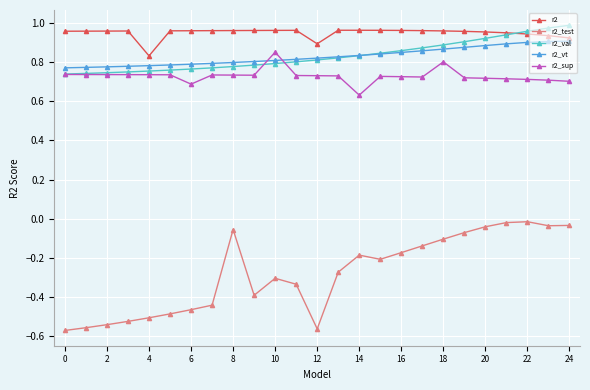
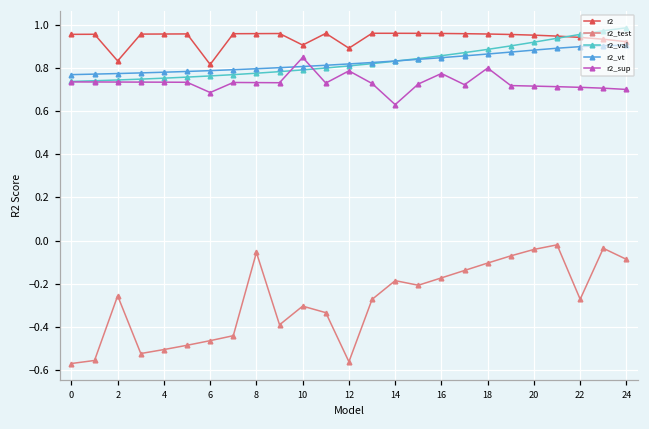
  {
    "r2": {
      "0": 0.96,
-     "2": 0.96,
-     "4": 0.83,
-     "6": 0.96,
+     "2": 0.83,
+     "4": 0.96,
+     "6": 0.82,
      "8": 0.96,
-     "10": 0.96,
+     "10": 0.91,
      "12": 0.89,
      "14": 0.96,
      "16": 0.96,
      "18": 0.96,
      "20": 0.95,
      "22": 0.94
    },
    "r2_test": {
      "0": -0.57,
-     "2": -0.54,
+     "2": -0.26,
      "4": -0.51,
      "6": -0.47,
      "8": -0.06,
      "10": -0.30,
      "12": -0.56,
      "14": -0.19,
      "16": -0.17,
      "18": -0.10,
      "20": -0.04,
-     "22": -0.02,
-     "24": -0.03
+     "22": -0.27,
+     "24": -0.09
    },
    "r2_sup": {
      "4": 0.74,
      "6": 0.69,
      "8": 0.73,
      "10": 0.85,
-     "12": 0.73,
+     "12": 0.79,
      "14": 0.63,
-     "16": 0.73,
+     "16": 0.78,
      "18": 0.80,
      "20": 0.72,
      "22": 0.71,
      "24": 0.70
    }
  }
